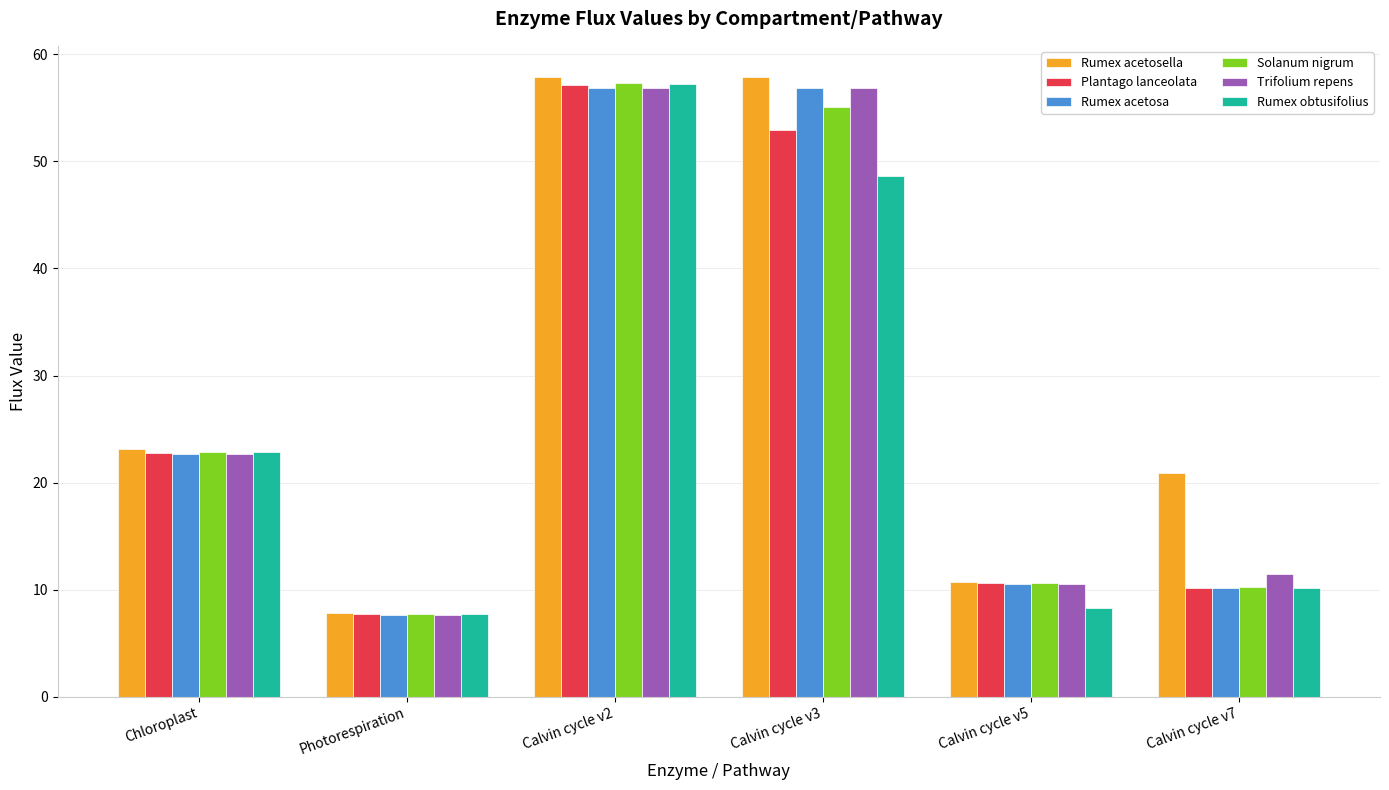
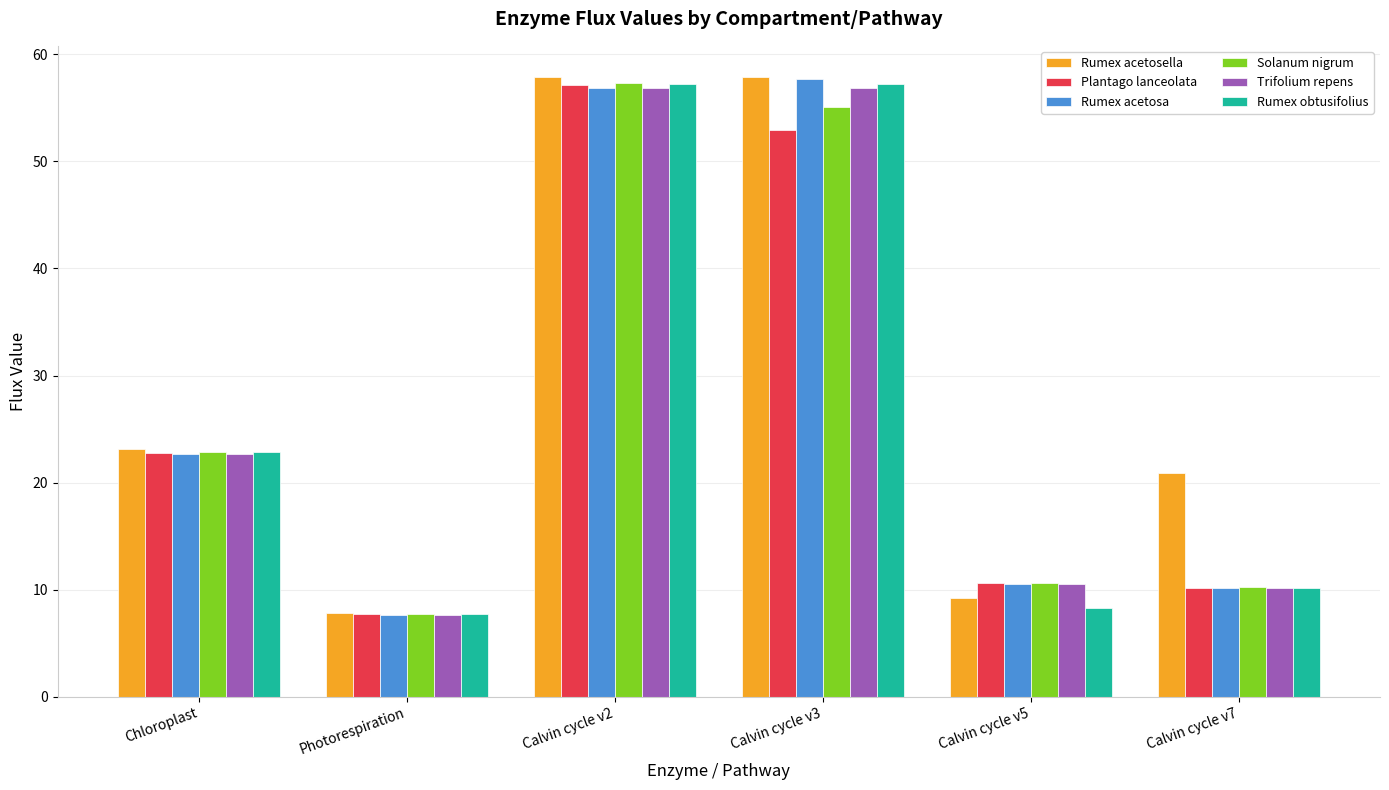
  {
    "Rumex acetosella": {
      "Chloroplast": 23.1,
      "Photorespiration": 7.8,
      "Calvin cycle v2": 57.9,
      "Calvin cycle v3": 57.9,
-     "Calvin cycle v5": 10.8,
+     "Calvin cycle v5": 9.2,
      "Calvin cycle v7": 20.9
    },
    "Plantago lanceolata": {
      "Chloroplast": 22.8,
      "Photorespiration": 7.7,
      "Calvin cycle v2": 57.1,
      "Calvin cycle v3": 53.0,
      "Calvin cycle v5": 10.6,
      "Calvin cycle v7": 10.2
    },
    "Rumex acetosa": {
      "Chloroplast": 22.7,
      "Photorespiration": 7.7,
      "Calvin cycle v2": 56.9,
-     "Calvin cycle v3": 56.9,
+     "Calvin cycle v3": 57.7,
      "Calvin cycle v5": 10.5,
      "Calvin cycle v7": 10.1
    },
    "Solanum nigrum": {
      "Chloroplast": 22.9,
      "Photorespiration": 7.7,
      "Calvin cycle v2": 57.3,
      "Calvin cycle v3": 55.0,
      "Calvin cycle v5": 10.6,
      "Calvin cycle v7": 10.2
    },
    "Trifolium repens": {
      "Chloroplast": 22.7,
      "Photorespiration": 7.7,
      "Calvin cycle v2": 56.8,
      "Calvin cycle v3": 56.8,
      "Calvin cycle v5": 10.5,
-     "Calvin cycle v7": 11.5
+     "Calvin cycle v7": 10.1
    },
    "Rumex obtusifolius": {
      "Chloroplast": 22.8,
      "Photorespiration": 7.7,
      "Calvin cycle v2": 57.2,
-     "Calvin cycle v3": 48.6,
+     "Calvin cycle v3": 57.2,
      "Calvin cycle v5": 8.3,
      "Calvin cycle v7": 10.2
    }
  }
